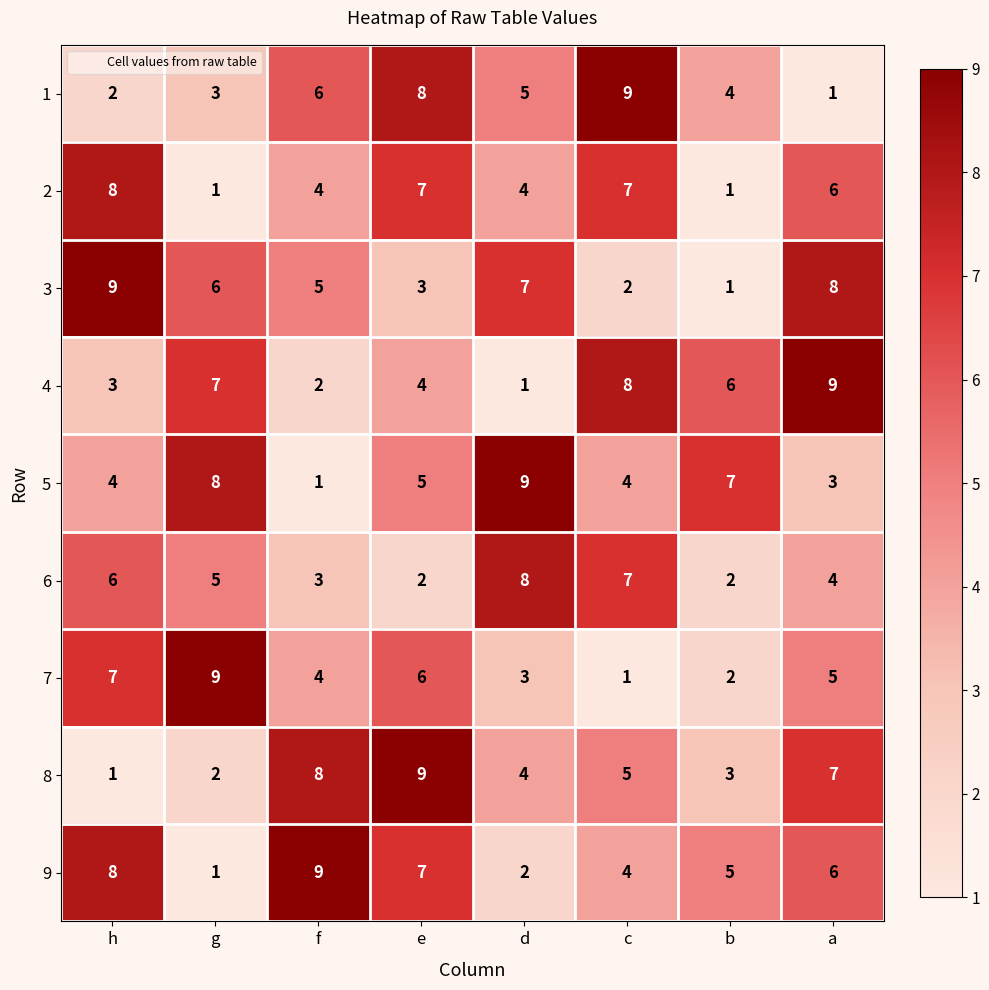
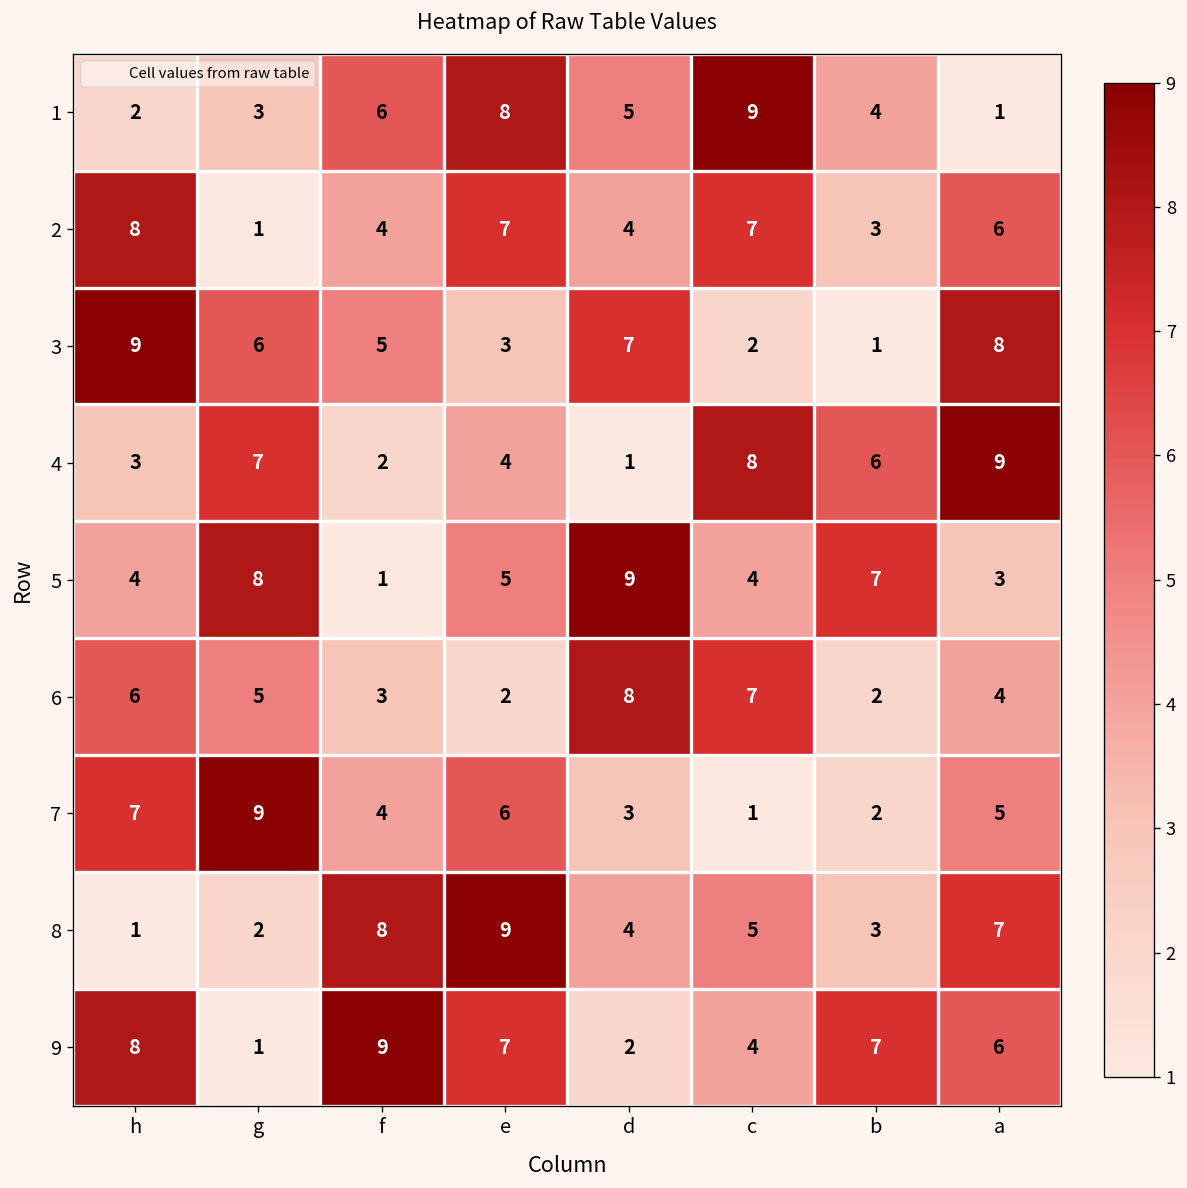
  {
    "1": {
      "h": 2,
      "g": 3,
      "f": 6,
      "e": 8,
      "d": 5,
      "c": 9,
      "b": 4,
      "a": 1
    },
    "2": {
      "h": 8,
      "g": 1,
      "f": 4,
      "e": 7,
      "d": 4,
      "c": 7,
-     "b": 1,
+     "b": 3,
      "a": 6
    },
    "3": {
      "h": 9,
      "g": 6,
      "f": 5,
      "e": 3,
      "d": 7,
      "c": 2,
      "b": 1,
      "a": 8
    },
    "4": {
      "h": 3,
      "g": 7,
      "f": 2,
      "e": 4,
      "d": 1,
      "c": 8,
      "b": 6,
      "a": 9
    },
    "5": {
      "h": 4,
      "g": 8,
      "f": 1,
      "e": 5,
      "d": 9,
      "c": 4,
      "b": 7,
      "a": 3
    },
    "6": {
      "h": 6,
      "g": 5,
      "f": 3,
      "e": 2,
      "d": 8,
      "c": 7,
      "b": 2,
      "a": 4
    },
    "7": {
      "h": 7,
      "g": 9,
      "f": 4,
      "e": 6,
      "d": 3,
      "c": 1,
      "b": 2,
      "a": 5
    },
    "8": {
      "h": 1,
      "g": 2,
      "f": 8,
      "e": 9,
      "d": 4,
      "c": 5,
      "b": 3,
      "a": 7
    },
    "9": {
      "h": 8,
      "g": 1,
      "f": 9,
      "e": 7,
      "d": 2,
      "c": 4,
-     "b": 5,
+     "b": 7,
      "a": 6
    }
  }
